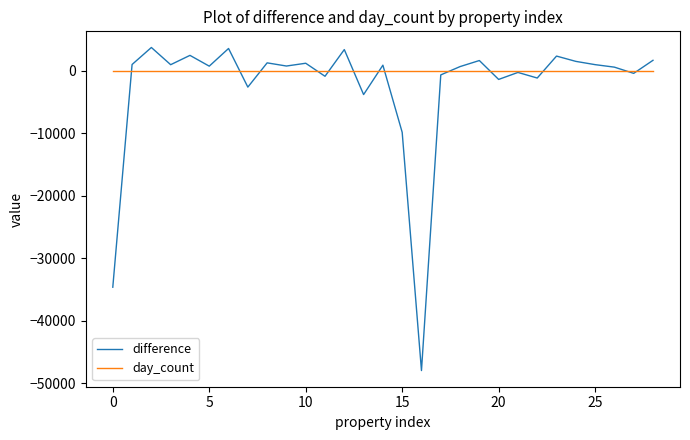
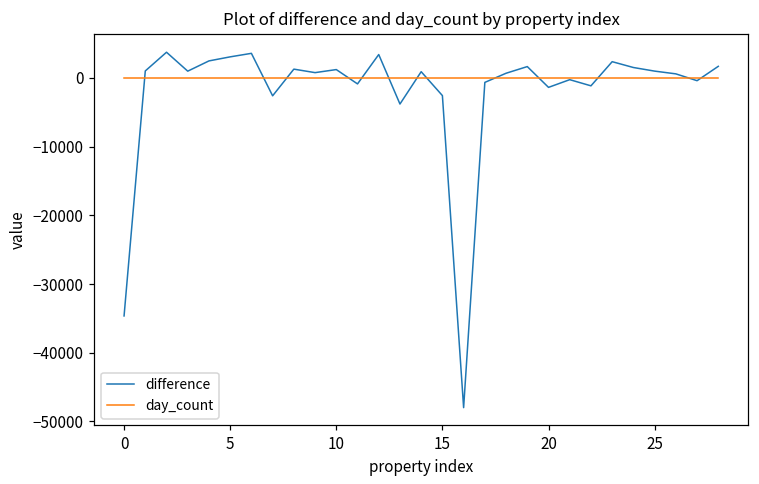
  {
    "difference": {
      "0": -35000,
-     "5": 1000,
+     "5": 3000,
      "10": 1000,
-     "15": -10000,
+     "15": -3000,
      "20": -1000,
      "25": 1000
    },
    "day_count": {
      "0": 0,
      "5": 0,
      "10": 0,
      "15": 0,
      "20": 0,
      "25": 0
    }
  }
